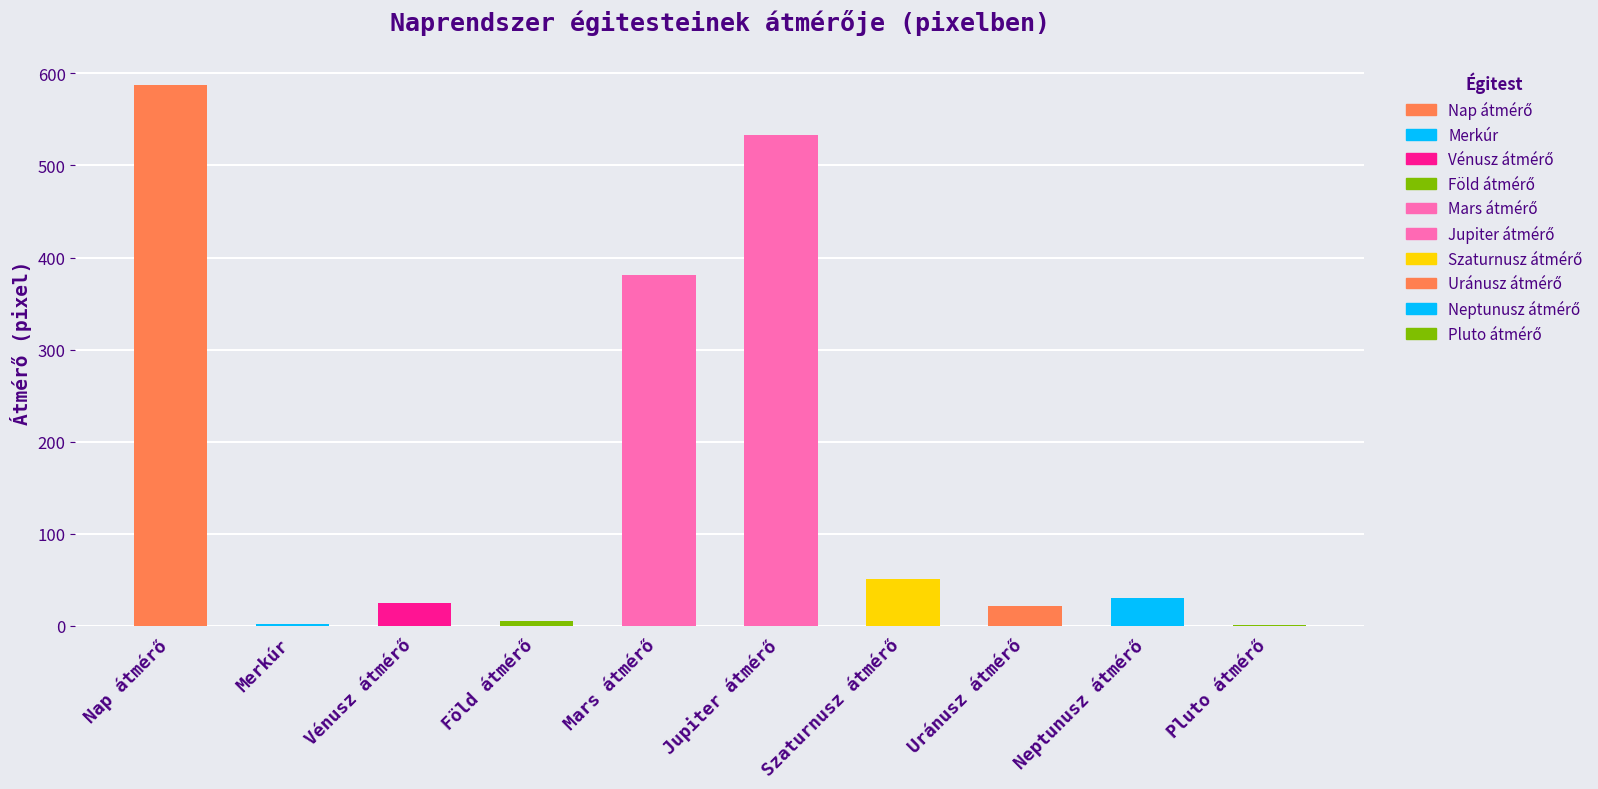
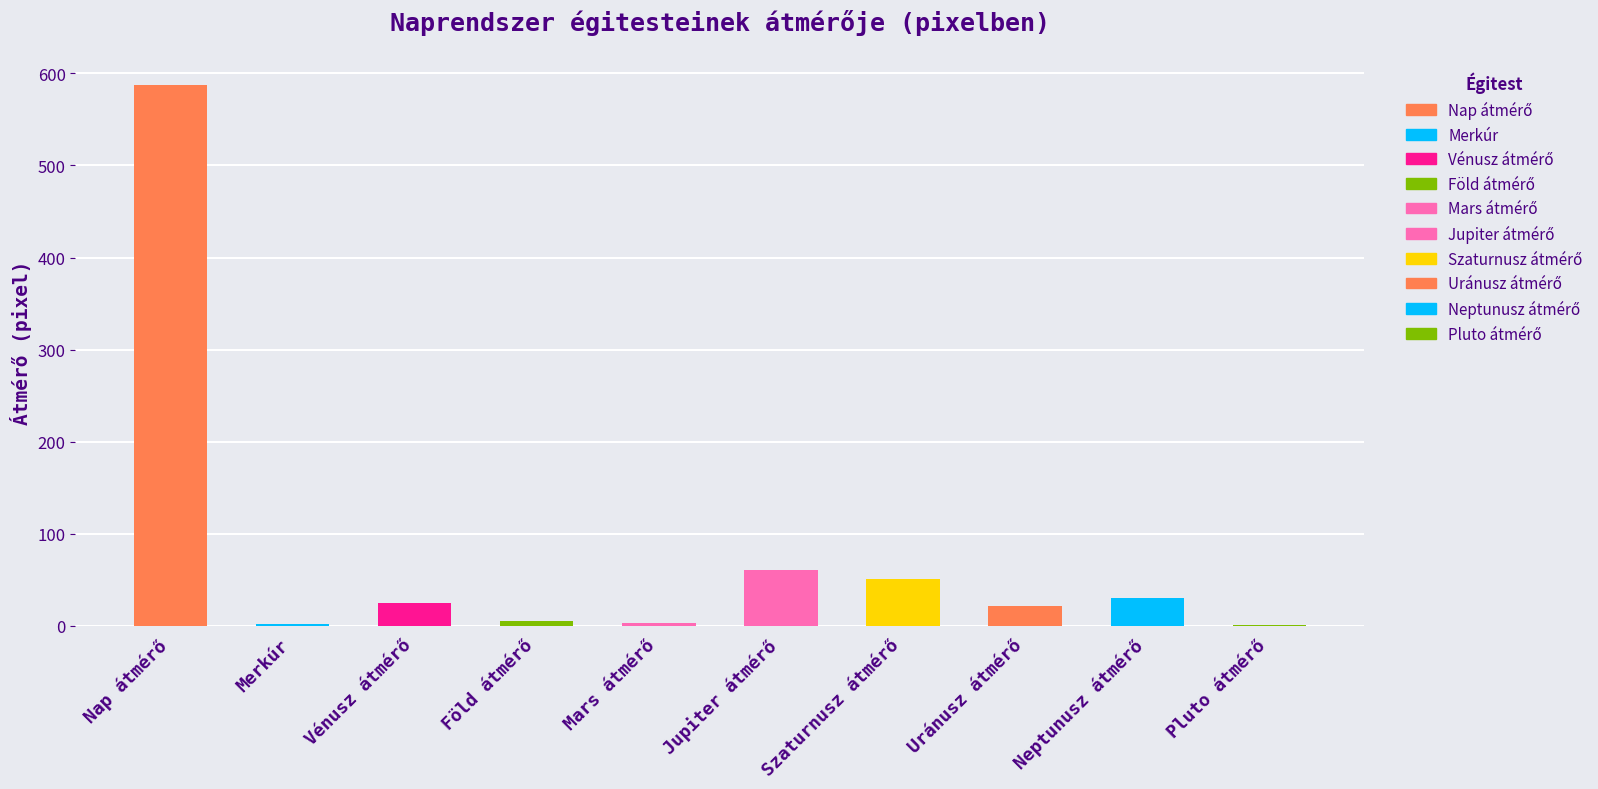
  {
    "Nap átmérő": 590,
    "Vénusz átmérő": 20,
    "Föld átmérő": 10,
-   "Mars átmérő": 380,
-   "Jupiter átmérő": 530,
+   "Mars átmérő": 0,
+   "Jupiter átmérő": 60,
    "Szaturnusz átmérő": 50,
    "Uránusz átmérő": 20,
    "Neptunusz átmérő": 30
  }
